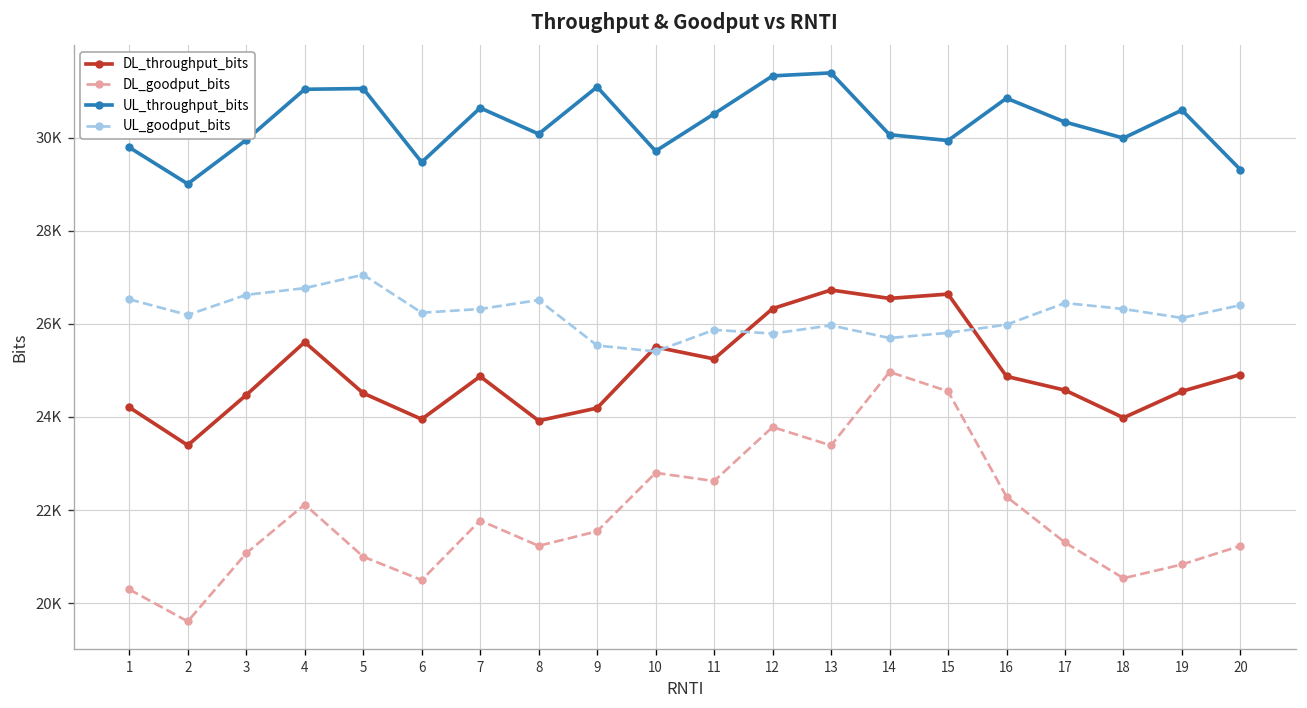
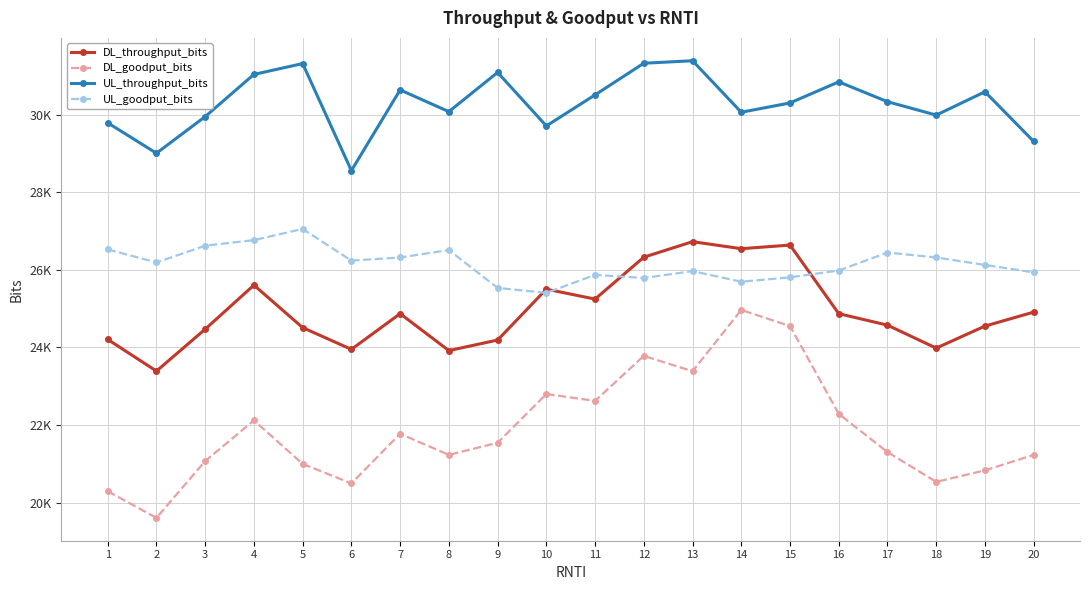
  {
    "DL_throughput_bits": {
      "1": 24200,
      "2": 23400,
      "3": 24500,
      "4": 25600,
      "5": 24500,
      "6": 24000,
      "7": 24900,
      "8": 23900,
      "9": 24200,
      "10": 25500,
      "11": 25200,
      "12": 26300,
      "13": 26700,
      "14": 26500,
      "15": 26600,
      "16": 24900,
      "17": 24600,
      "18": 24000,
      "19": 24600,
      "20": 24900
    },
    "DL_goodput_bits": {
      "1": 20300,
      "2": 19600,
      "3": 21100,
      "4": 22100,
      "5": 21000,
      "6": 20500,
      "7": 21800,
      "8": 21200,
      "9": 21500,
      "10": 22800,
      "11": 22600,
      "12": 23800,
      "13": 23400,
      "14": 25000,
      "15": 24600,
      "16": 22300,
      "17": 21300,
      "18": 20500,
      "19": 20800,
      "20": 21200
    },
    "UL_throughput_bits": {
      "1": 29800,
      "2": 29000,
      "3": 30000,
      "4": 31000,
-     "5": 31100,
-     "6": 29500,
+     "5": 31300,
+     "6": 28600,
      "7": 30600,
      "8": 30100,
      "9": 31100,
      "10": 29700,
      "11": 30500,
      "12": 31300,
      "13": 31400,
      "14": 30100,
-     "15": 29900,
+     "15": 30300,
      "16": 30800,
      "17": 30300,
      "18": 30000,
      "19": 30600,
      "20": 29300
    },
    "UL_goodput_bits": {
      "1": 26500,
      "2": 26200,
      "3": 26600,
      "4": 26800,
      "5": 27100,
      "6": 26200,
      "7": 26300,
      "8": 26500,
      "9": 25500,
      "10": 25400,
      "11": 25900,
      "12": 25800,
      "13": 26000,
      "14": 25700,
      "15": 25800,
      "16": 26000,
      "17": 26400,
      "18": 26300,
      "19": 26100,
-     "20": 26400
+     "20": 25900
    }
  }
